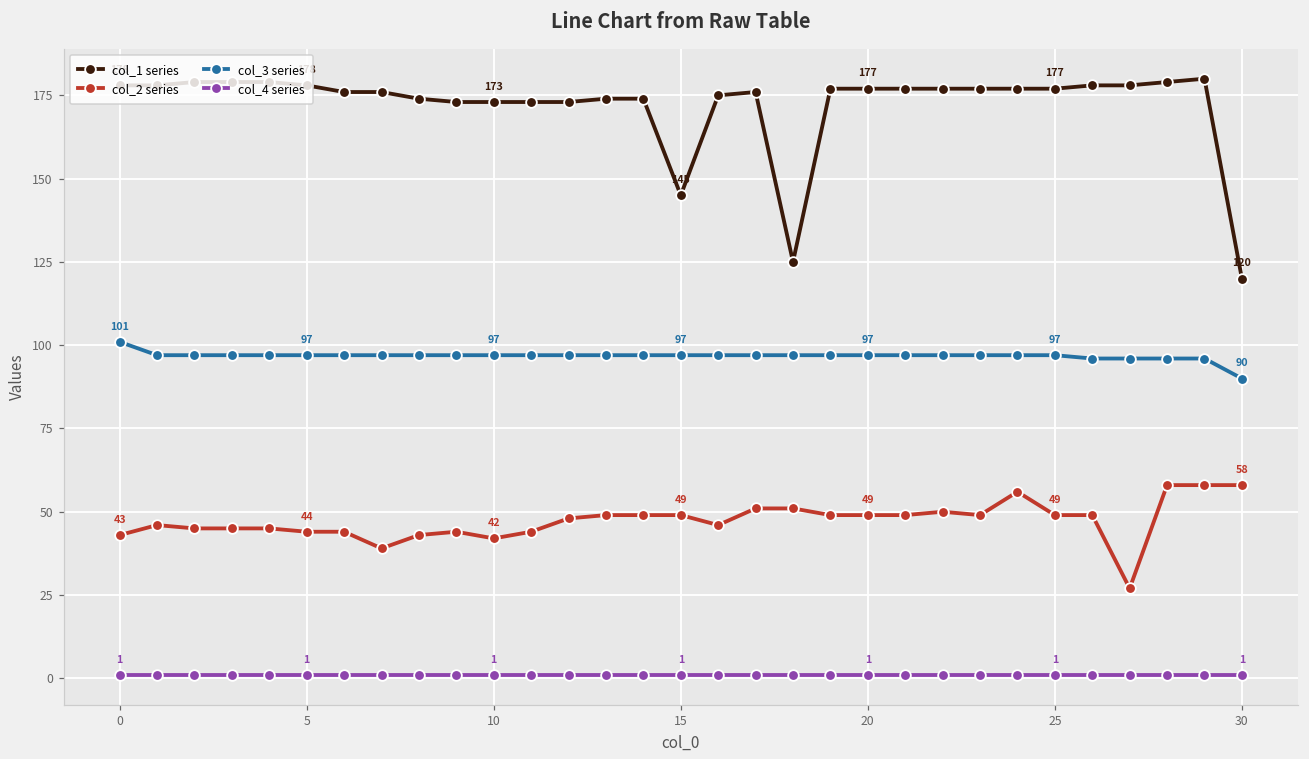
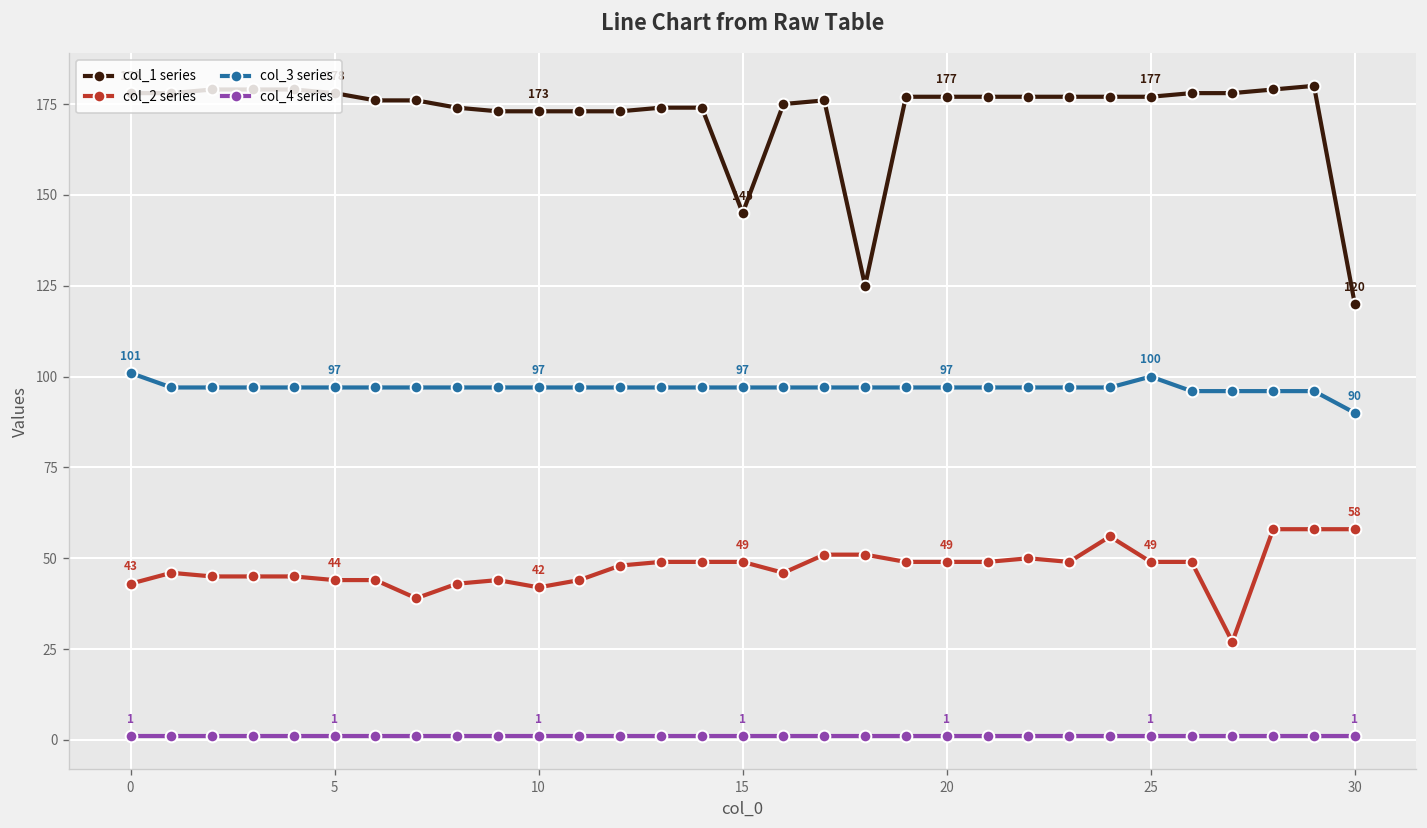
  {
    "col_1 series": {
      "10": 173,
      "15": 145,
      "20": 177,
      "25": 177,
      "30": 120
    },
    "col_2 series": {
      "0": 43,
      "5": 44,
      "10": 42,
      "15": 49,
      "20": 49,
      "25": 49,
      "30": 58
    },
    "col_3 series": {
      "0": 101,
      "5": 97,
      "10": 97,
      "15": 97,
      "20": 97,
-     "25": 97,
+     "25": 100,
      "30": 90
    },
    "col_4 series": {
      "0": 1,
      "5": 1,
      "10": 1,
      "15": 1,
      "20": 1,
      "25": 1,
      "30": 1
    }
  }
